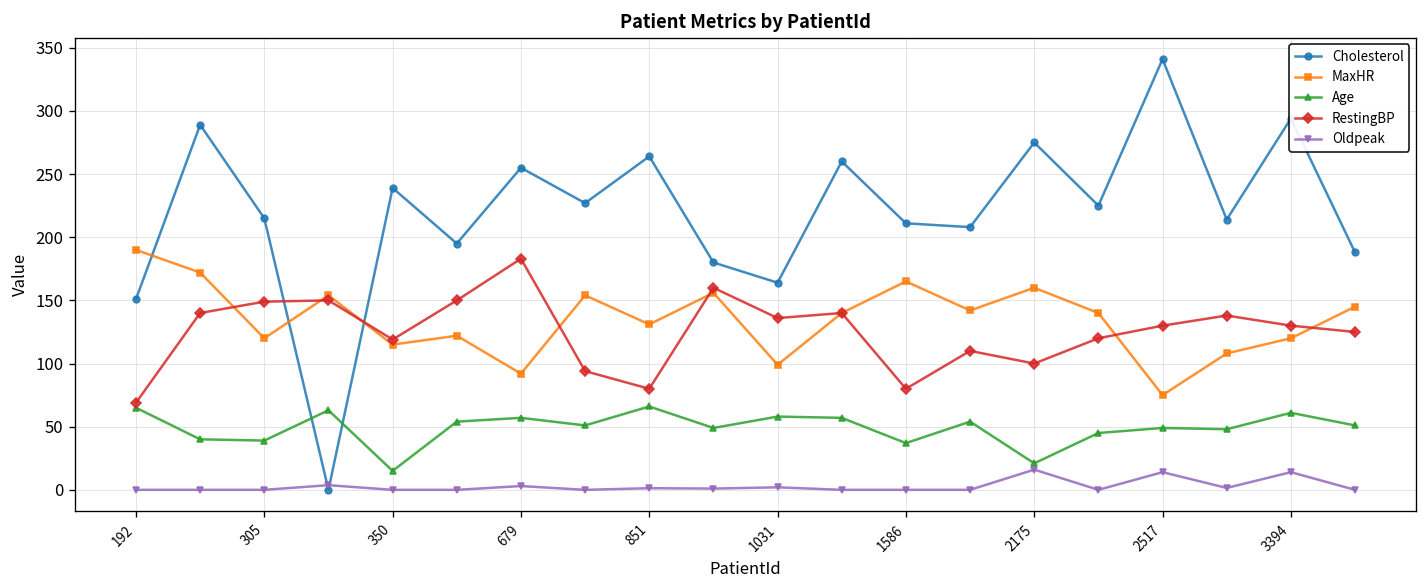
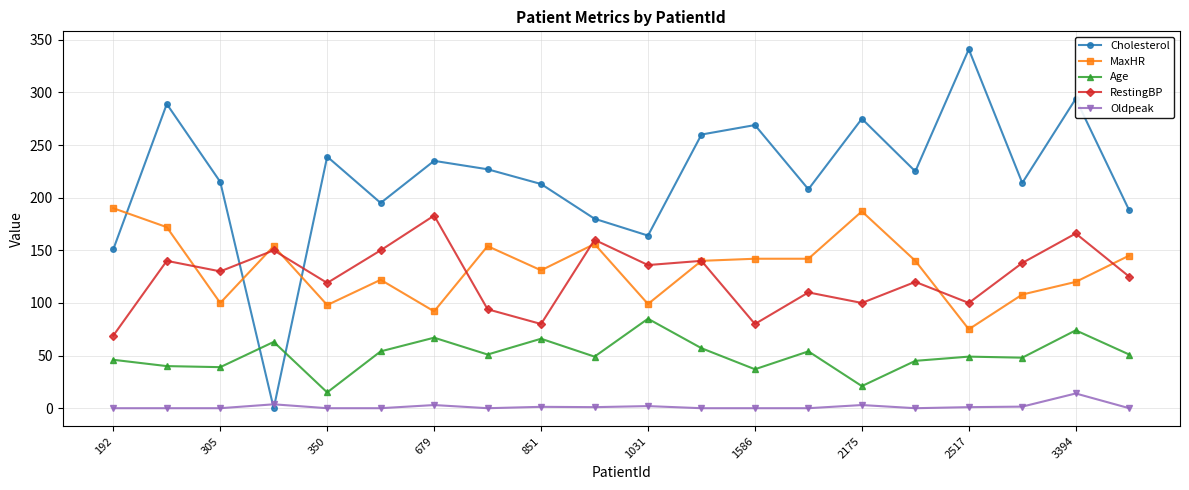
  {
    "Cholesterol": {
      "192": 151,
      "305": 215,
      "350": 239,
-     "679": 255,
-     "851": 264,
+     "679": 235,
+     "851": 213,
      "1031": 164,
-     "1586": 211,
+     "1586": 269,
      "2175": 275,
      "2517": 341
    },
    "MaxHR": {
      "192": 190,
-     "305": 120,
-     "350": 115,
+     "305": 100,
+     "350": 98,
      "679": 92,
      "851": 131,
      "1031": 99,
-     "1586": 165,
-     "2175": 160,
+     "1586": 142,
+     "2175": 187,
      "2517": 75,
      "3394": 120
    },
    "Age": {
-     "192": 65,
+     "192": 46,
      "305": 39,
      "350": 15,
-     "679": 57,
+     "679": 67,
      "851": 66,
-     "1031": 58,
+     "1031": 85,
      "1586": 37,
      "2175": 21,
      "2517": 49,
-     "3394": 61
+     "3394": 74
    },
    "RestingBP": {
      "192": 69,
-     "305": 149,
+     "305": 130,
      "350": 119,
      "679": 183,
      "851": 80,
      "1031": 136,
      "1586": 80,
      "2175": 100,
-     "2517": 130,
-     "3394": 130
+     "2517": 100,
+     "3394": 166
    },
    "Oldpeak": {
      "192": 0,
      "305": 0,
      "350": 0,
      "679": 3,
      "851": 1,
      "1031": 2,
      "1586": 0,
-     "2175": 16,
-     "2517": 14,
+     "2175": 3,
+     "2517": 1,
      "3394": 14
    }
  }
